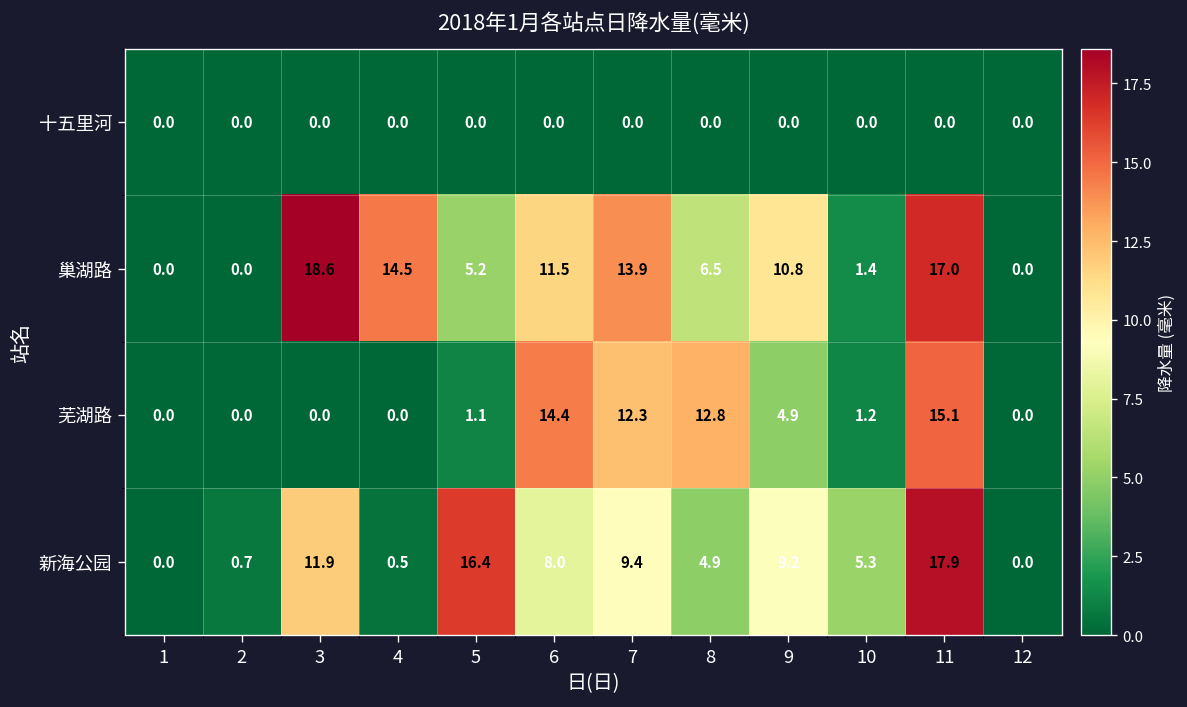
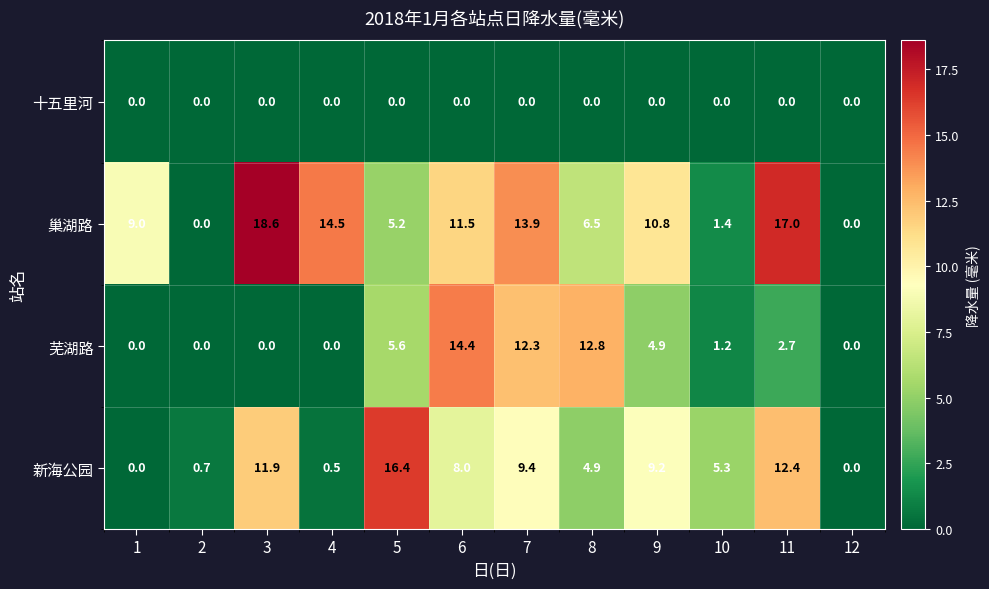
  {
    "十五里河": {
      "1": 0.0,
      "2": 0.0,
      "3": 0.0,
      "4": 0.0,
      "5": 0.0,
      "6": 0.0,
      "7": 0.0,
      "8": 0.0,
      "9": 0.0,
      "10": 0.0,
      "11": 0.0,
      "12": 0.0
    },
    "巢湖路": {
-     "1": 0.0,
+     "1": 9.0,
      "2": 0.0,
      "3": 18.6,
      "4": 14.5,
      "5": 5.2,
      "6": 11.5,
      "7": 13.9,
      "8": 6.5,
      "9": 10.8,
      "10": 1.4,
      "11": 17.0,
      "12": 0.0
    },
    "芜湖路": {
      "1": 0.0,
      "2": 0.0,
      "3": 0.0,
      "4": 0.0,
-     "5": 1.1,
+     "5": 5.6,
      "6": 14.4,
      "7": 12.3,
      "8": 12.8,
      "9": 4.9,
      "10": 1.2,
-     "11": 15.1,
+     "11": 2.7,
      "12": 0.0
    },
    "新海公园": {
      "1": 0.0,
      "2": 0.7,
      "3": 11.9,
      "4": 0.5,
      "5": 16.4,
      "6": 8.0,
      "7": 9.4,
      "8": 4.9,
      "9": 9.2,
      "10": 5.3,
-     "11": 17.9,
+     "11": 12.4,
      "12": 0.0
    }
  }
